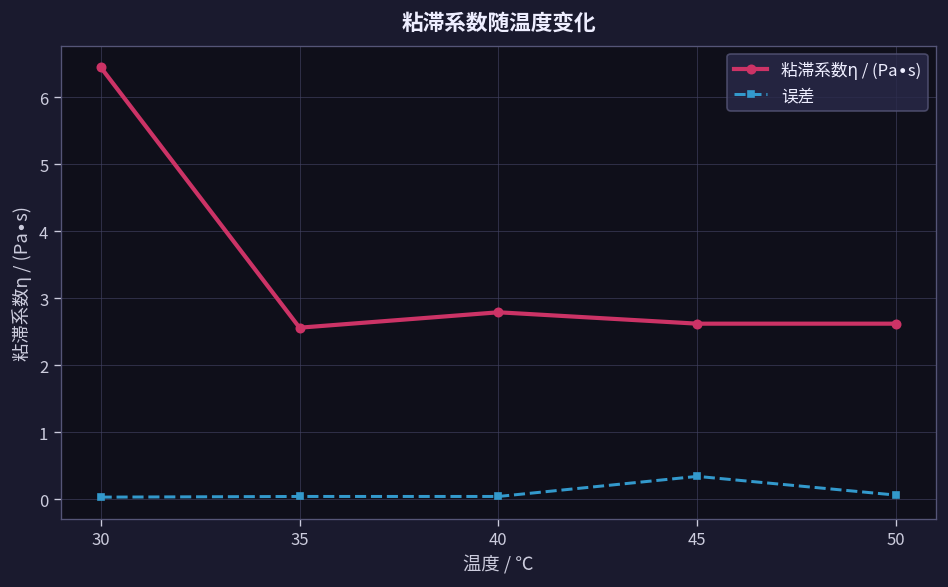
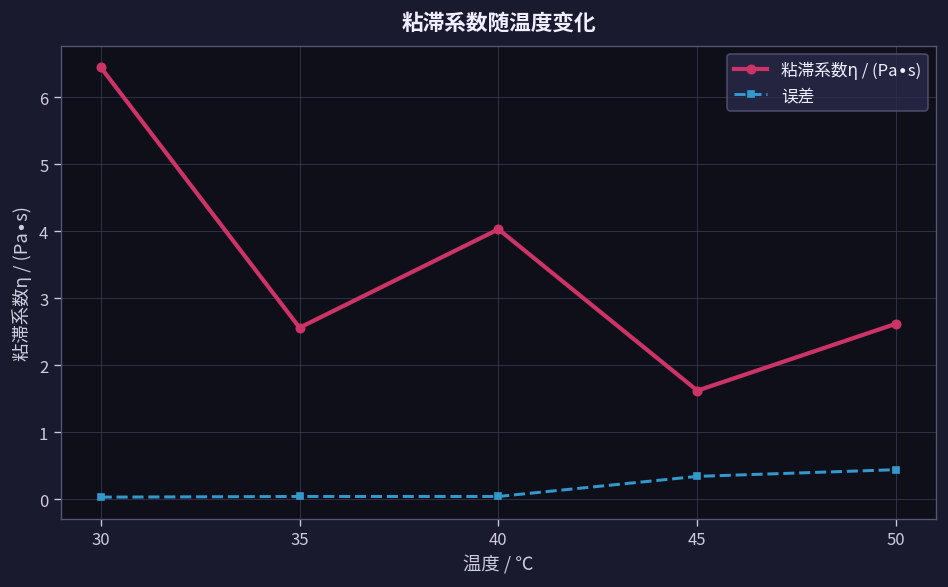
  {
    "粘滞系数ƞ / (Pa∙s)": {
      "30": 6.5,
      "35": 2.6,
-     "40": 2.8,
-     "45": 2.6,
+     "40": 4.0,
+     "45": 1.6,
      "50": 2.6
    },
    "误差": {
      "30": 0.0,
      "35": 0.0,
      "40": 0.0,
      "45": 0.3,
-     "50": 0.1
+     "50": 0.4
    }
  }
